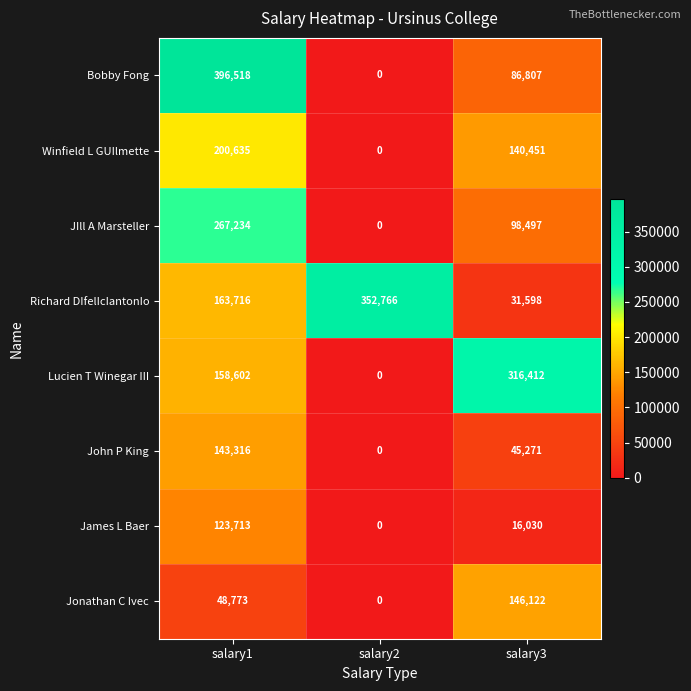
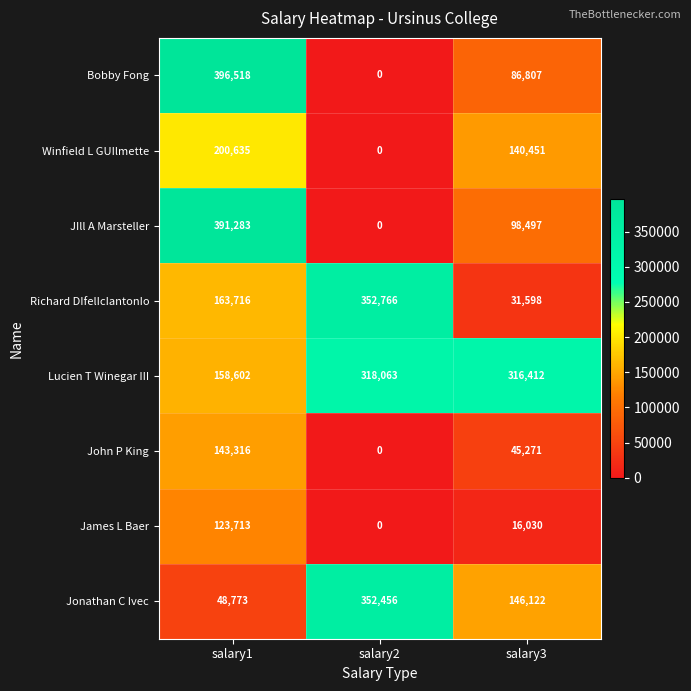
  {
    "Bobby Fong": {
      "salary1": "396,518",
      "salary2": "0",
      "salary3": "86,807"
    },
    "Winfield L GUIlmette": {
      "salary1": "200,635",
      "salary2": "0",
      "salary3": "140,451"
    },
    "JIll A Marsteller": {
-     "salary1": "267,234",
+     "salary1": "391,283",
      "salary2": "0",
      "salary3": "98,497"
    },
    "Richard DIfelIcIantonIo": {
      "salary1": "163,716",
      "salary2": "352,766",
      "salary3": "31,598"
    },
    "Lucien T Winegar III": {
      "salary1": "158,602",
-     "salary2": "0",
+     "salary2": "318,063",
      "salary3": "316,412"
    },
    "John P King": {
      "salary1": "143,316",
      "salary2": "0",
      "salary3": "45,271"
    },
    "James L Baer": {
      "salary1": "123,713",
      "salary2": "0",
      "salary3": "16,030"
    },
    "Jonathan C Ivec": {
      "salary1": "48,773",
-     "salary2": "0",
+     "salary2": "352,456",
      "salary3": "146,122"
    }
  }
